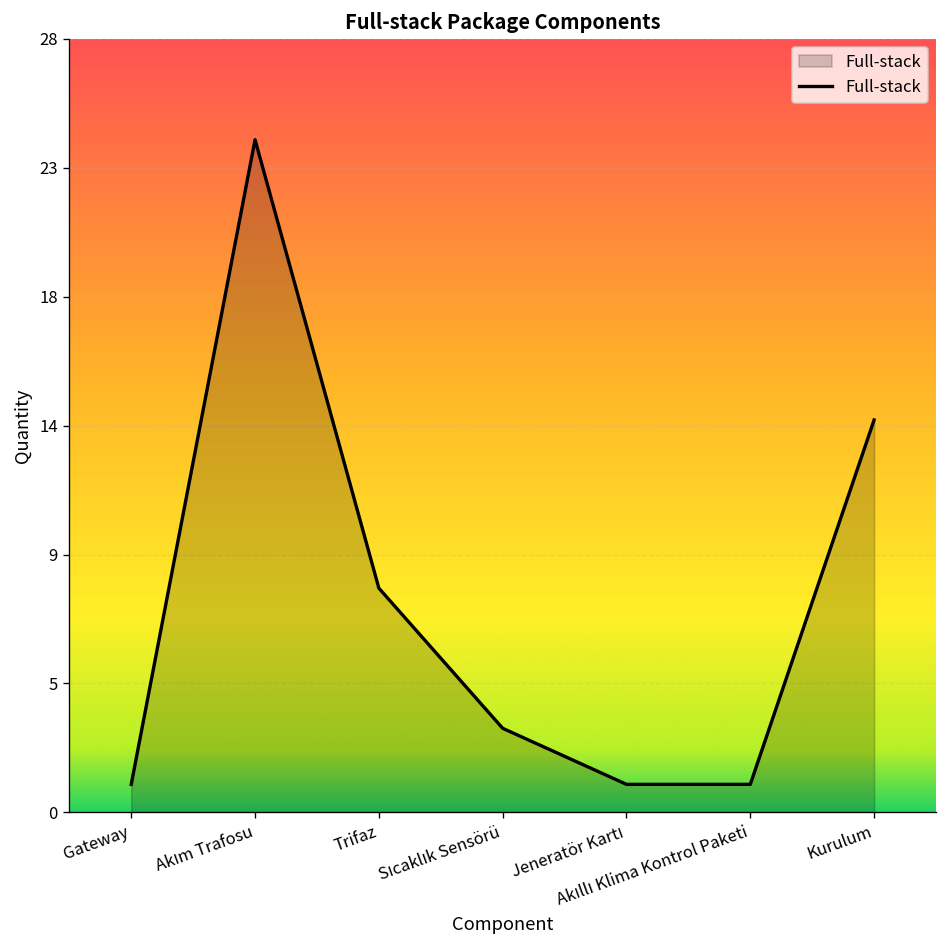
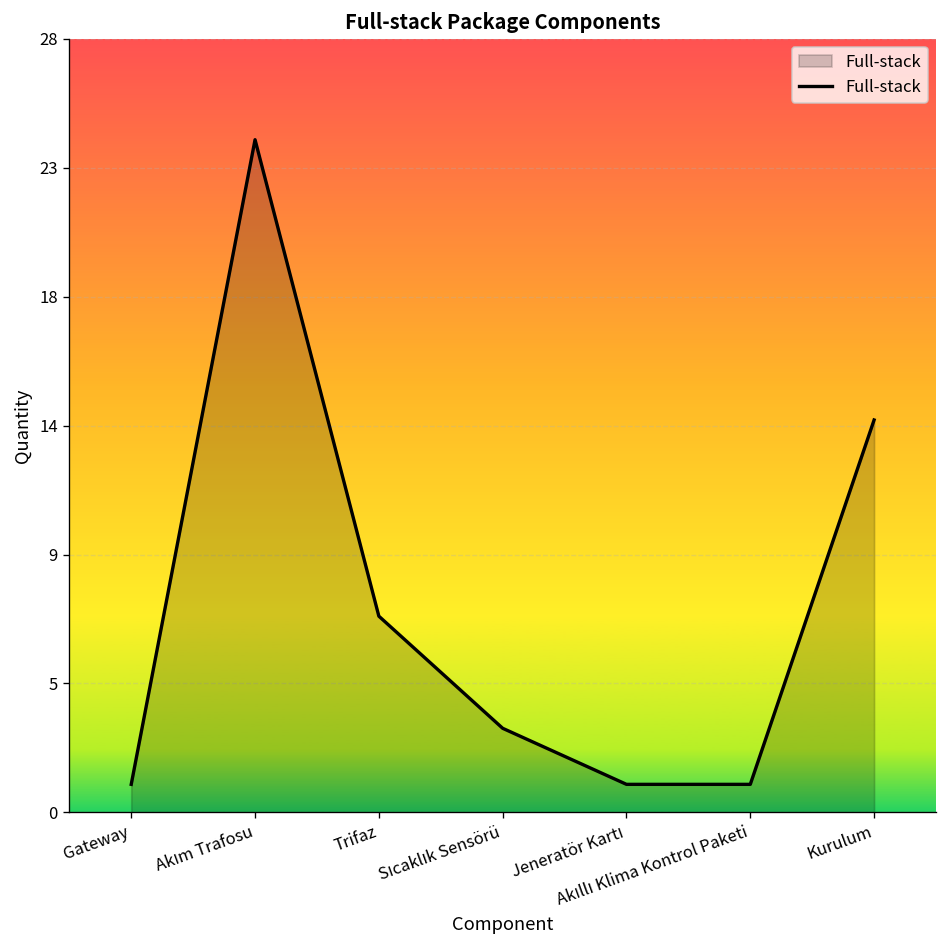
  {
    "Gateway": 1,
    "Akım Trafosu": 24,
-   "Trifaz": 8,
+   "Trifaz": 7,
    "Sıcaklık Sensörü": 3,
    "Jeneratör Kartı": 1,
    "Akıllı Klima Kontrol Paketi": 1,
    "Kurulum": 14
  }
